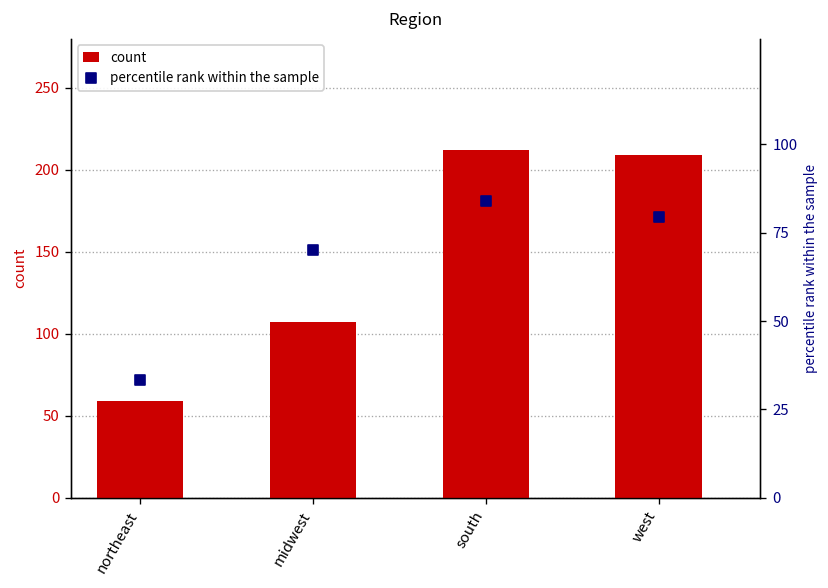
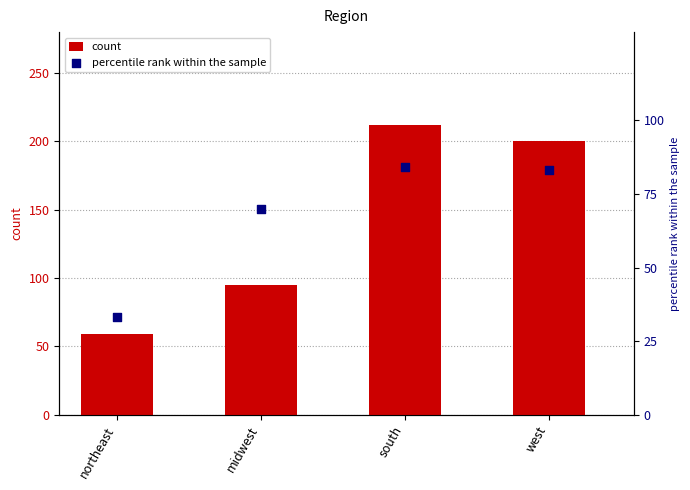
  {
    "count": {
      "northeast": 59,
-     "midwest": 107,
+     "midwest": 95,
      "south": 212,
-     "west": 209
+     "west": 200
    },
    "percentile rank within the sample": {
-     "west": 79
+     "west": 83
    }
  }
